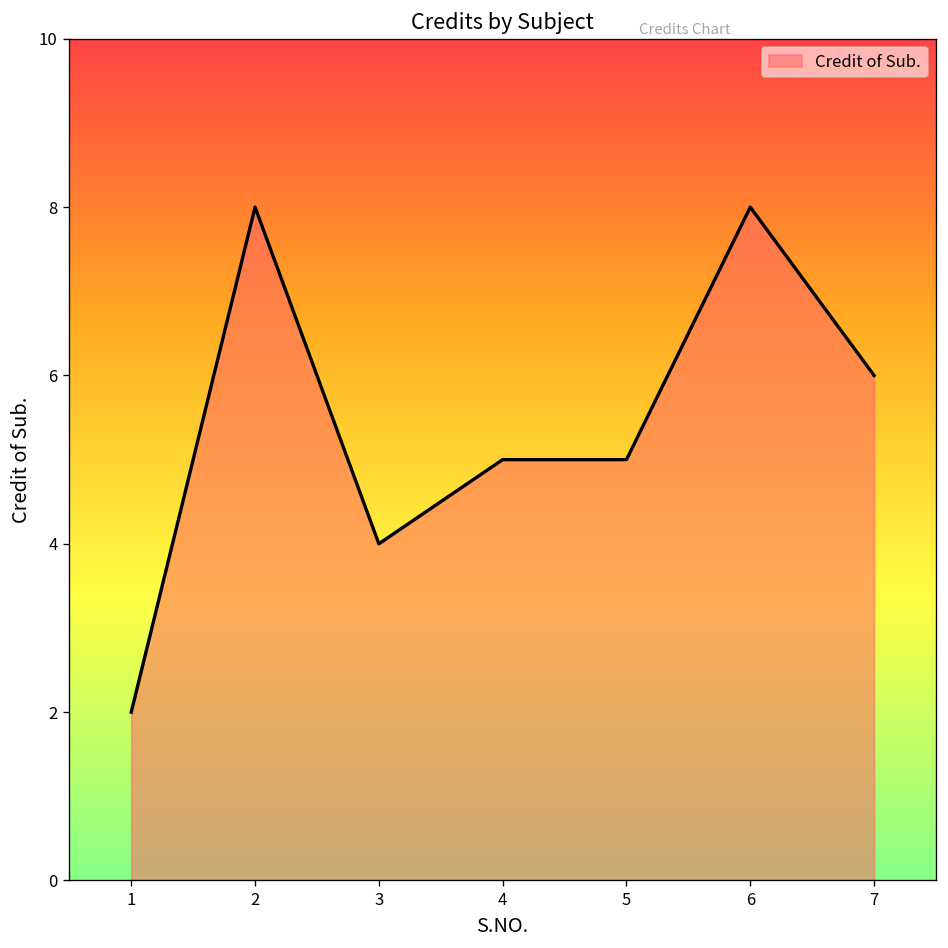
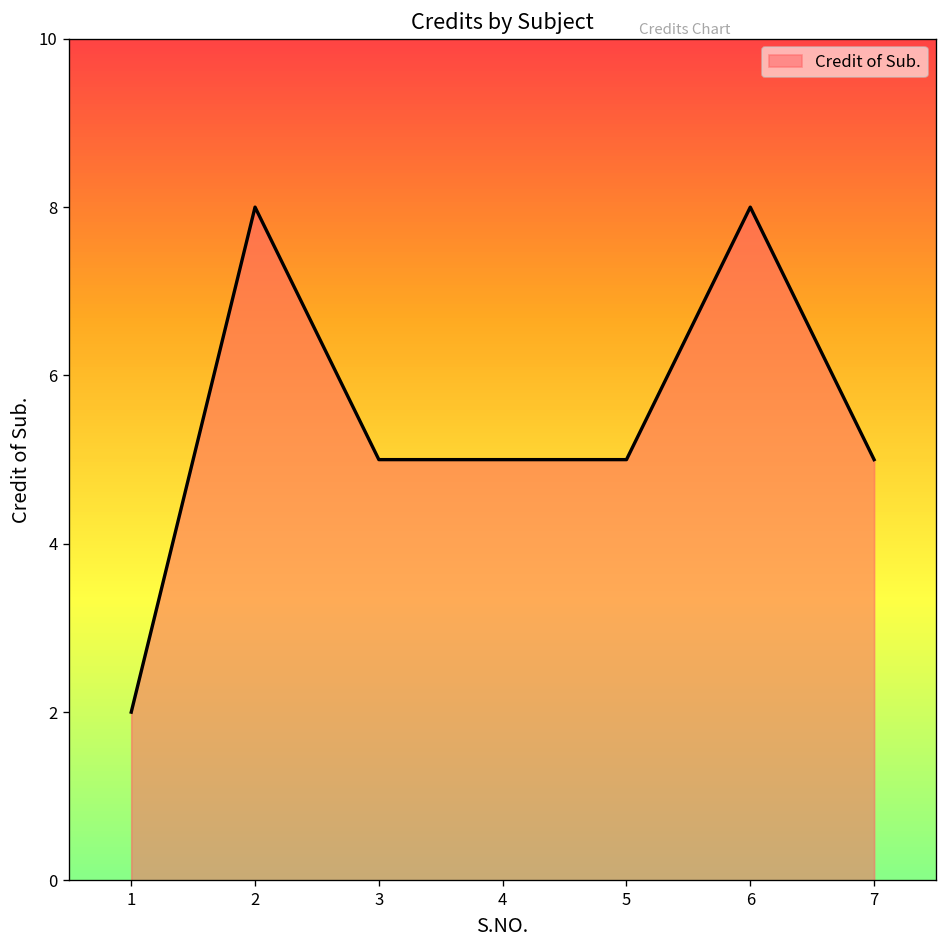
  {
    "1": 2,
    "2": 8,
-   "3": 4,
+   "3": 5,
    "4": 5,
    "5": 5,
    "6": 8,
-   "7": 6
+   "7": 5
  }
